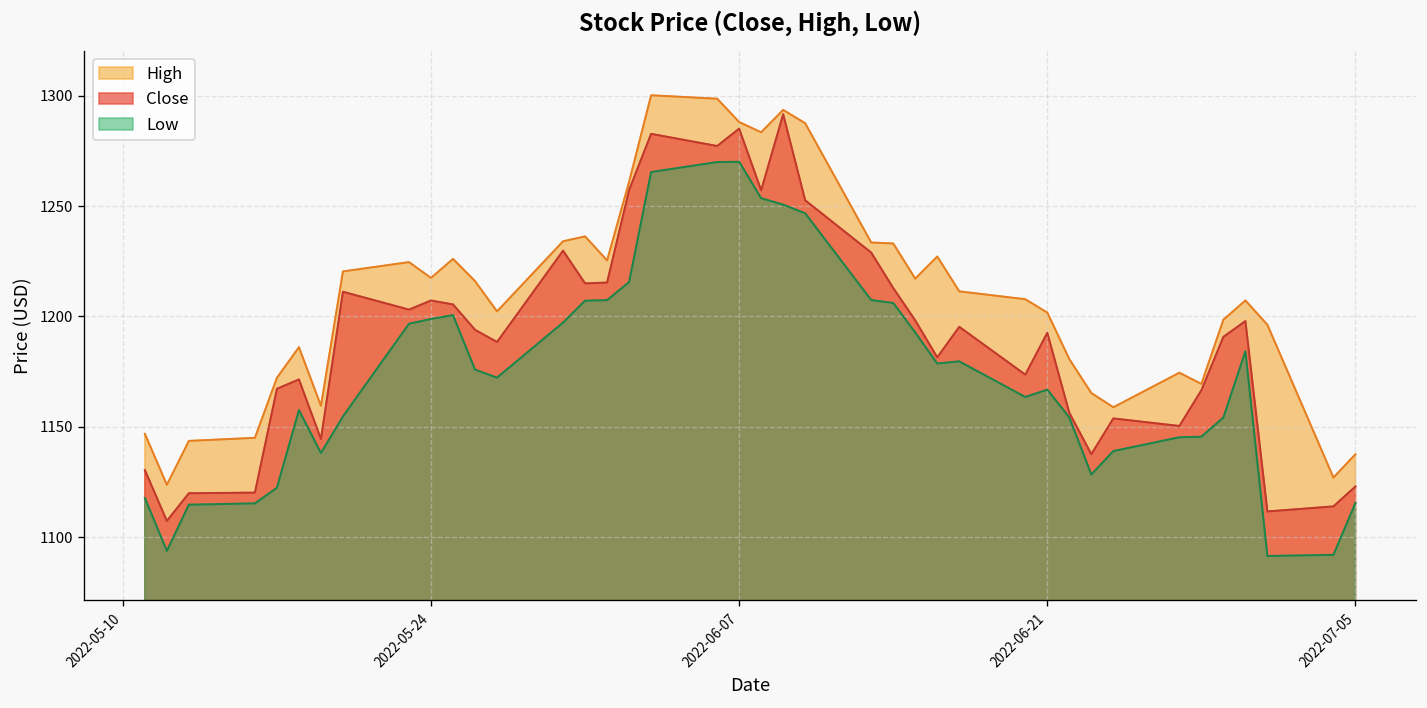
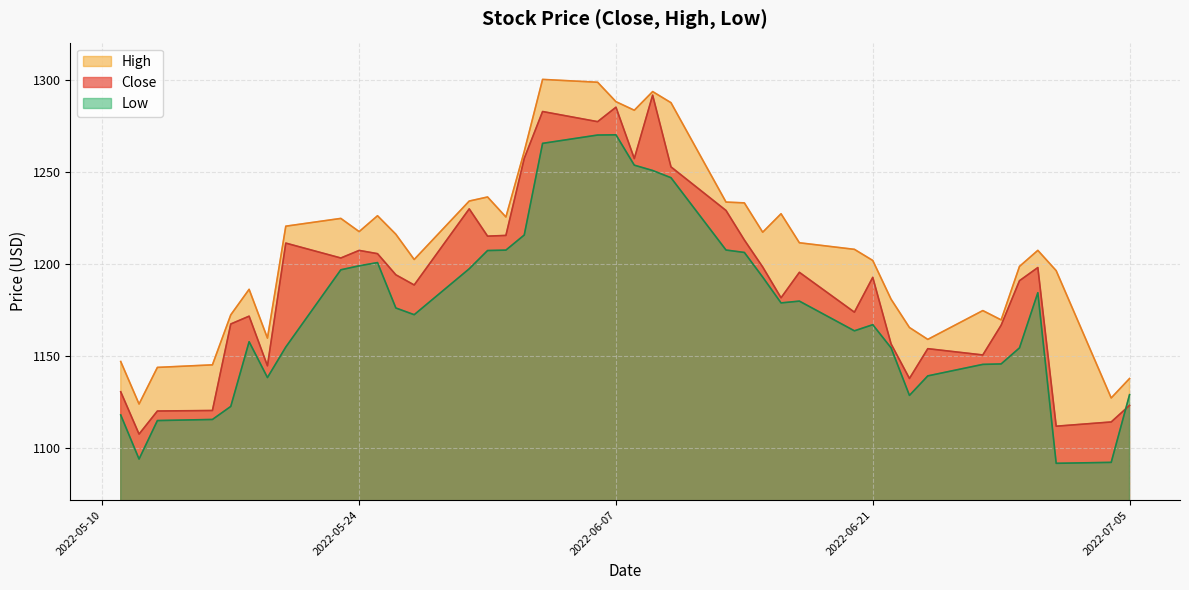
  {
    "High": {
      "2022-05-24": 1217,
      "2022-06-07": 1288,
      "2022-06-21": 1202,
      "2022-07-05": 1138
    },
    "Close": {
      "2022-05-24": 1207,
      "2022-06-07": 1285,
      "2022-06-21": 1193,
      "2022-07-05": 1123
    },
    "Low": {
      "2022-05-24": 1199,
      "2022-06-07": 1270,
      "2022-06-21": 1167,
-     "2022-07-05": 1115
+     "2022-07-05": 1129
    }
  }
